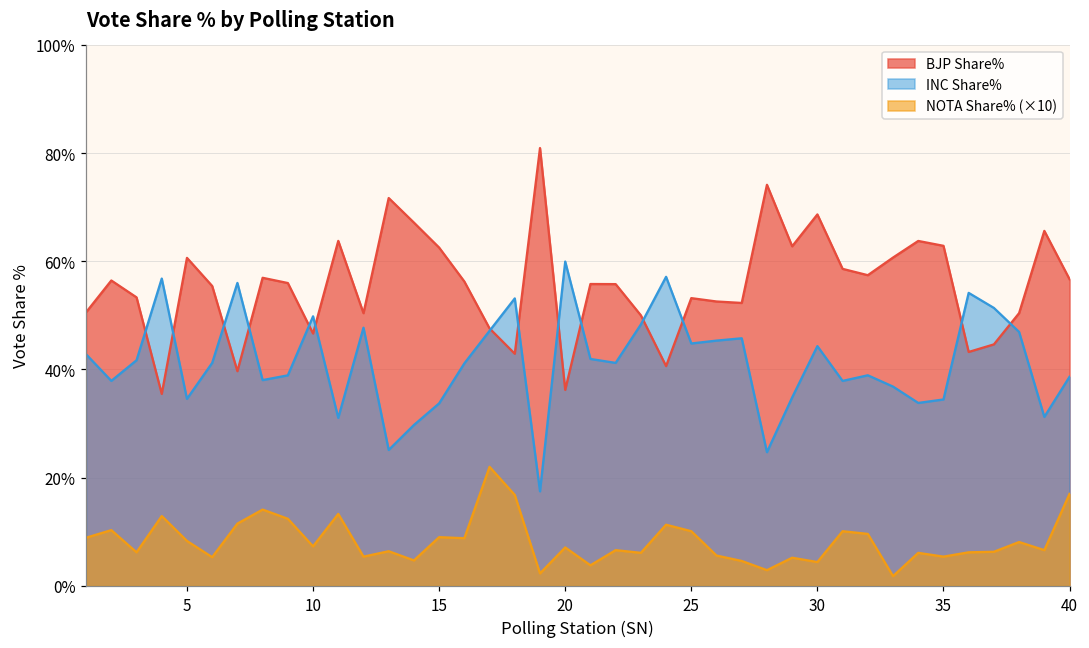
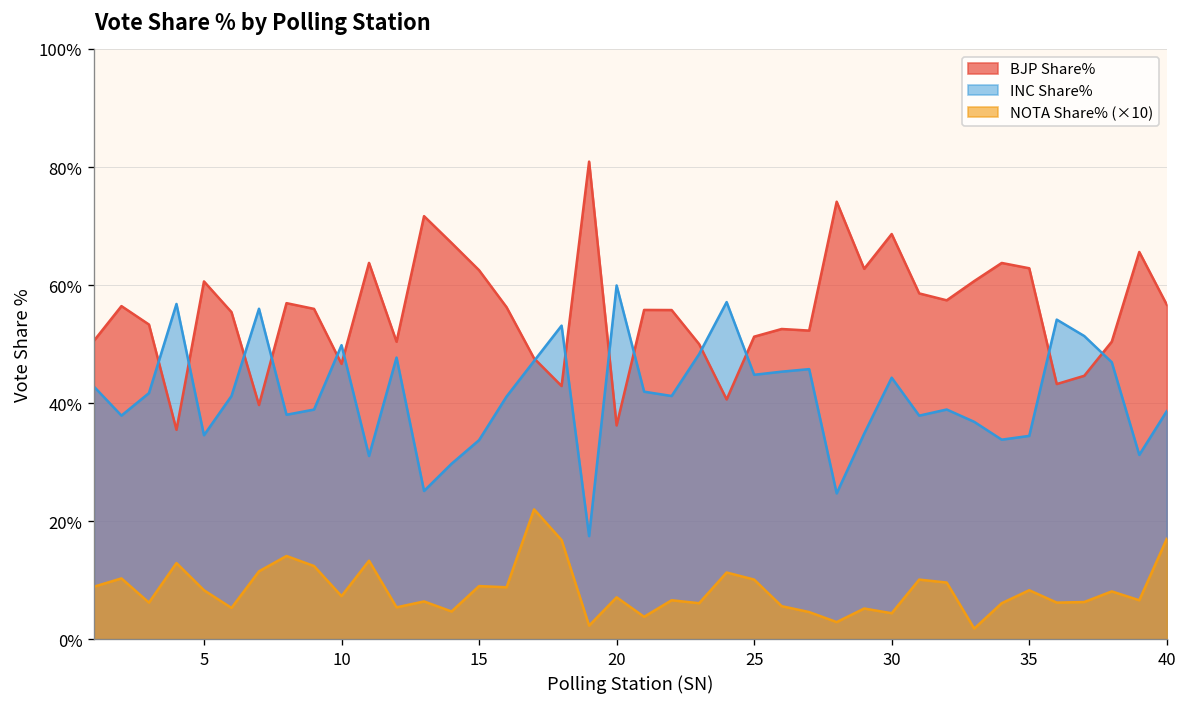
  {
    "BJP Share%": {
      "5": "61%",
      "10": "47%",
      "15": "63%",
      "20": "36%",
-     "25": "53%",
+     "25": "51%",
      "30": "69%",
      "35": "63%",
      "40": "57%"
    },
    "INC Share%": {
      "5": "35%",
      "10": "50%",
      "15": "34%",
      "20": "60%",
      "25": "45%",
      "30": "44%",
      "35": "34%",
      "40": "39%"
    },
    "NOTA Share% (×10)": {
      "5": "8%",
      "10": "7%",
      "15": "9%",
      "20": "7%",
      "25": "10%",
      "30": "4%",
-     "35": "5%",
+     "35": "8%",
      "40": "17%"
    }
  }
